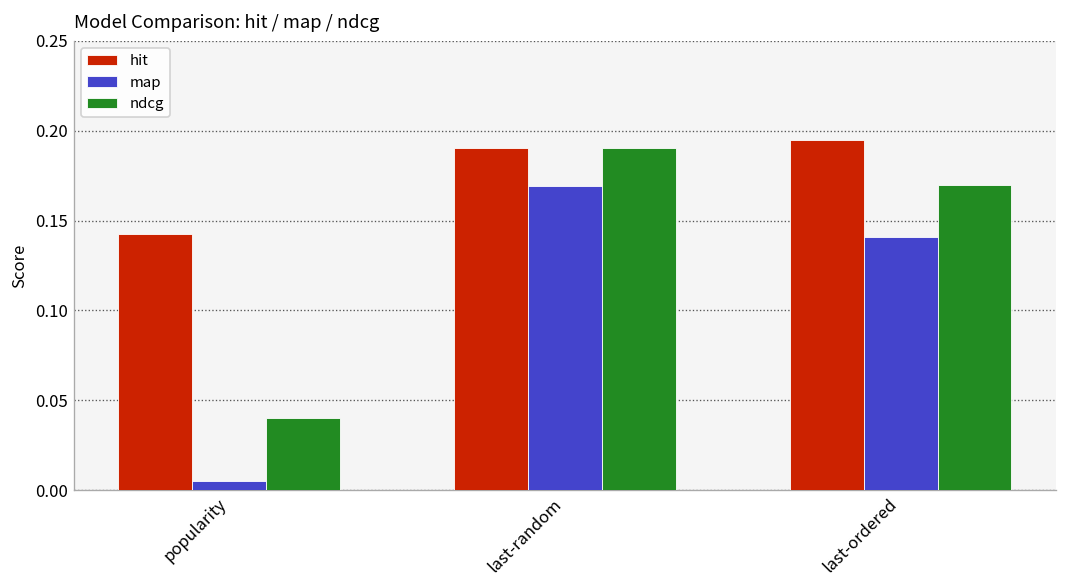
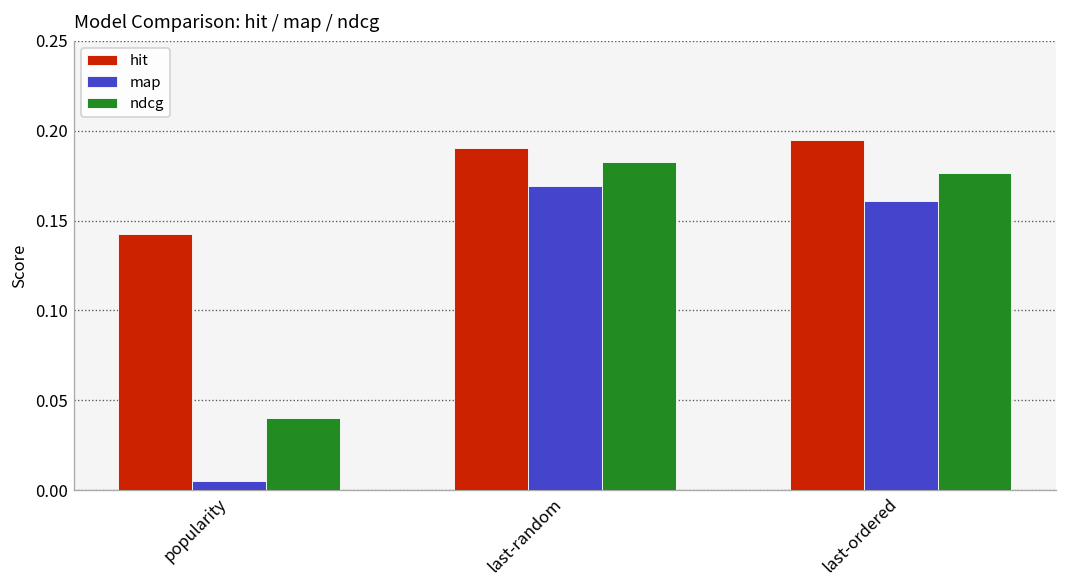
  {
    "hit": {
      "popularity": 0.142,
      "last-random": 0.190,
      "last-ordered": 0.195
    },
    "map": {
      "popularity": 0.005,
      "last-random": 0.169,
-     "last-ordered": 0.141
+     "last-ordered": 0.161
    },
    "ndcg": {
      "popularity": 0.040,
-     "last-random": 0.190,
-     "last-ordered": 0.170
+     "last-random": 0.183,
+     "last-ordered": 0.176
    }
  }
